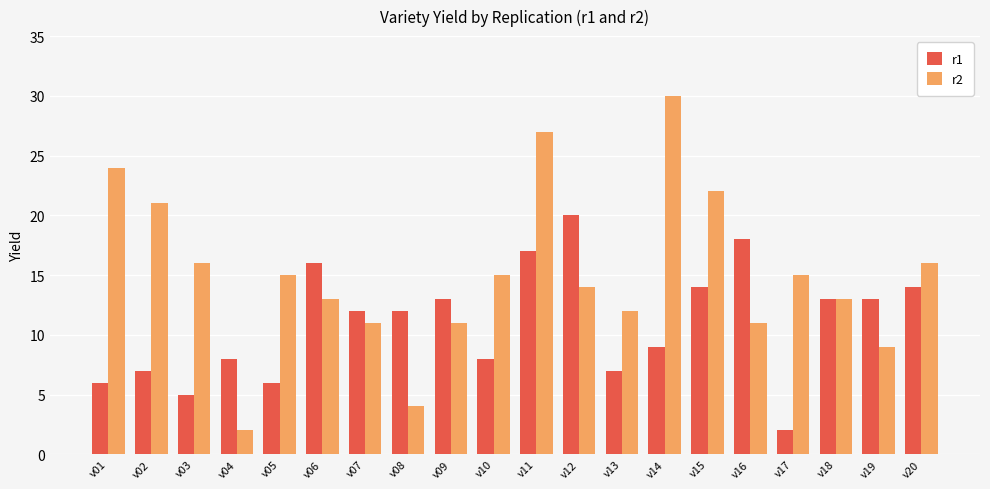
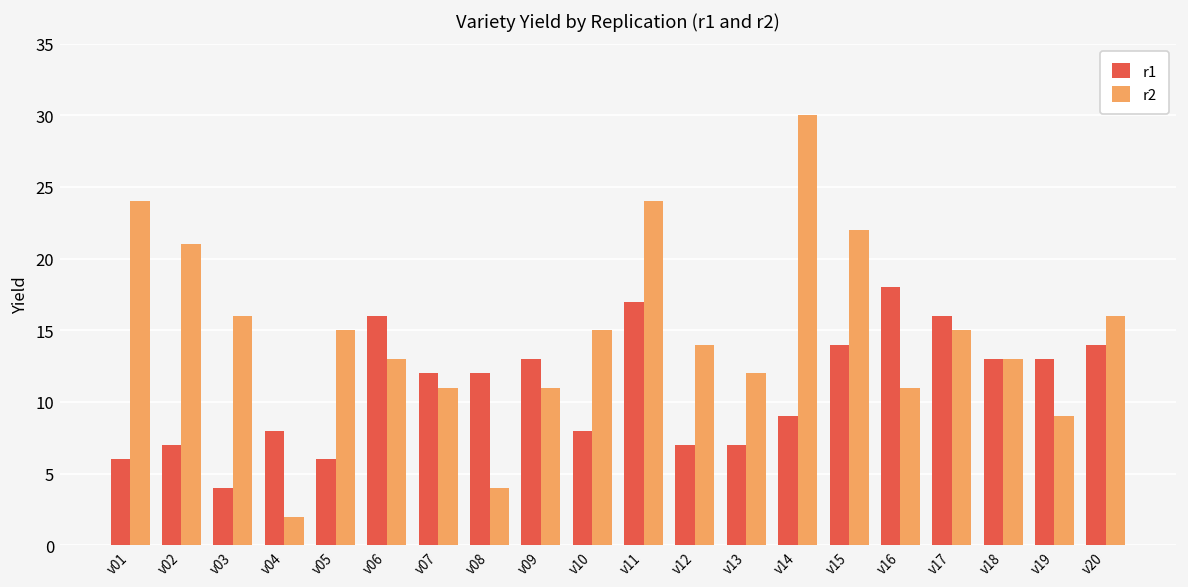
  {
    "r1": {
      "v01": 6,
      "v02": 7,
-     "v03": 5,
+     "v03": 4,
      "v04": 8,
      "v05": 6,
      "v06": 16,
      "v07": 12,
      "v08": 12,
      "v09": 13,
      "v10": 8,
      "v11": 17,
-     "v12": 20,
+     "v12": 7,
      "v13": 7,
      "v14": 9,
      "v15": 14,
      "v16": 18,
-     "v17": 2,
+     "v17": 16,
      "v18": 13,
      "v19": 13,
      "v20": 14
    },
    "r2": {
      "v01": 24,
      "v02": 21,
      "v03": 16,
      "v04": 2,
      "v05": 15,
      "v06": 13,
      "v07": 11,
      "v08": 4,
      "v09": 11,
      "v10": 15,
-     "v11": 27,
+     "v11": 24,
      "v12": 14,
      "v13": 12,
      "v14": 30,
      "v15": 22,
      "v16": 11,
      "v17": 15,
      "v18": 13,
      "v19": 9,
      "v20": 16
    }
  }
